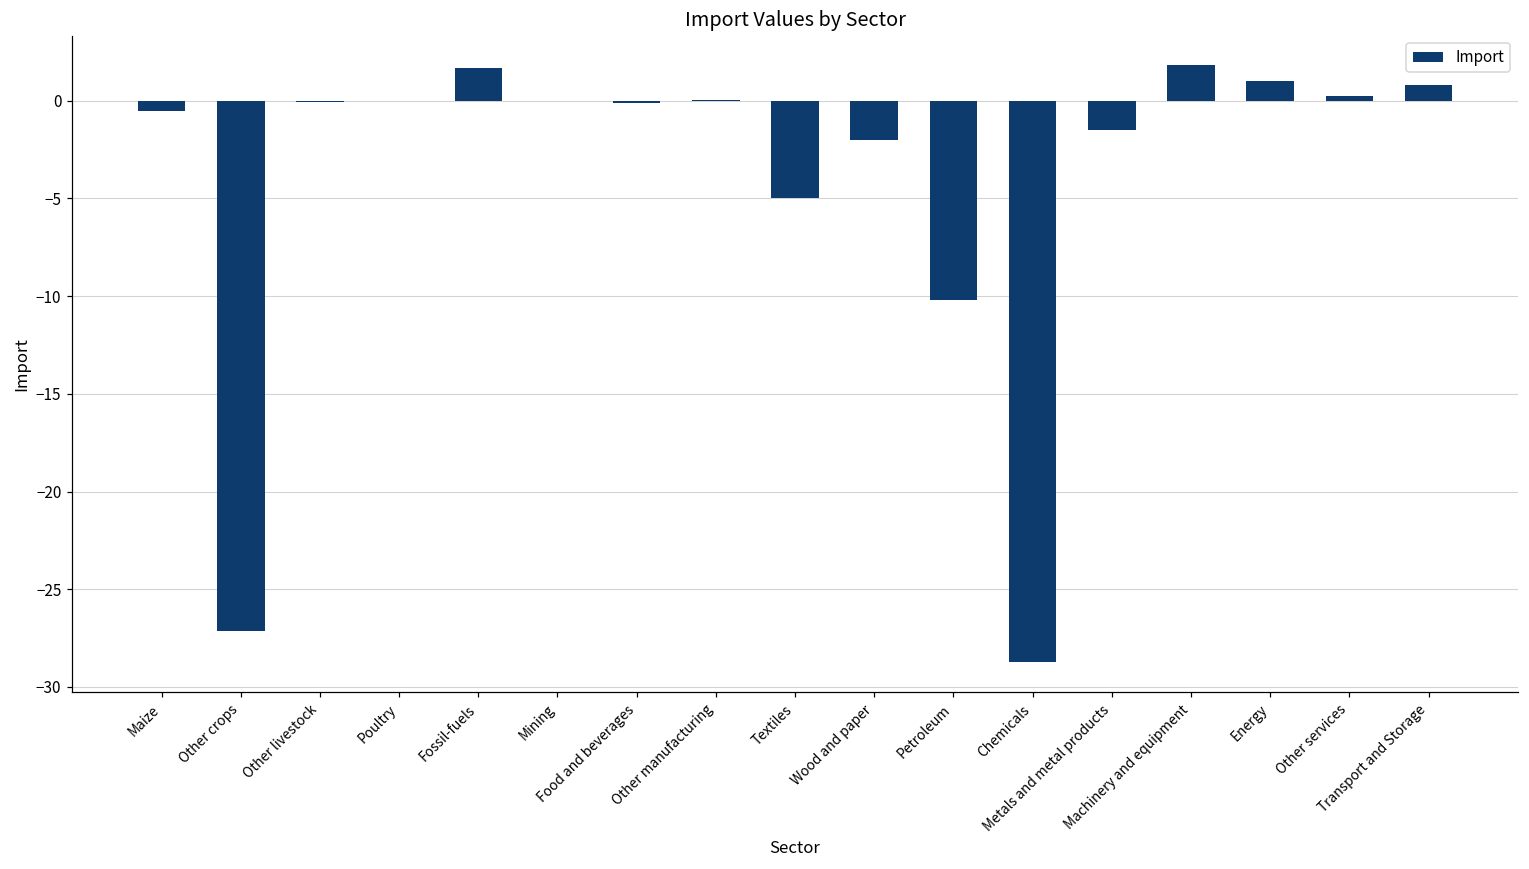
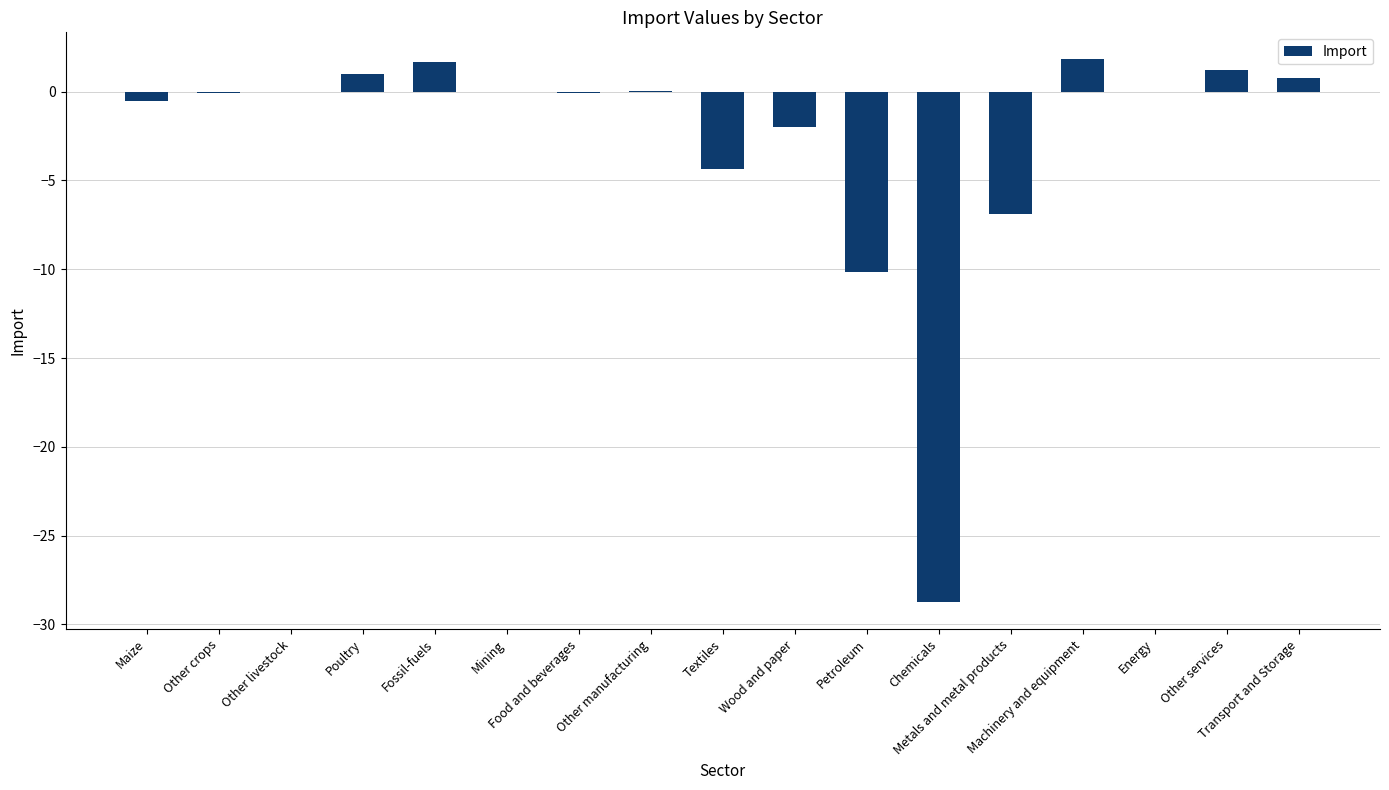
  {
    "Maize": -0.5,
-   "Other crops": -27.2,
-   "Poultry": 0,
+   "Other crops": -0.1,
+   "Poultry": 1,
    "Fossil-fuels": 1.7,
-   "Textiles": -5.0,
+   "Textiles": -4.4,
    "Wood and paper": -2.0,
    "Petroleum": -10.2,
    "Chemicals": -28.7,
-   "Metals and metal products": -1.5,
+   "Metals and metal products": -6.9,
    "Machinery and equipment": 1.8,
-   "Energy": 1,
-   "Other services": 0.2,
+   "Energy": 0,
+   "Other services": 1.2,
    "Transport and Storage": 0.8
  }
